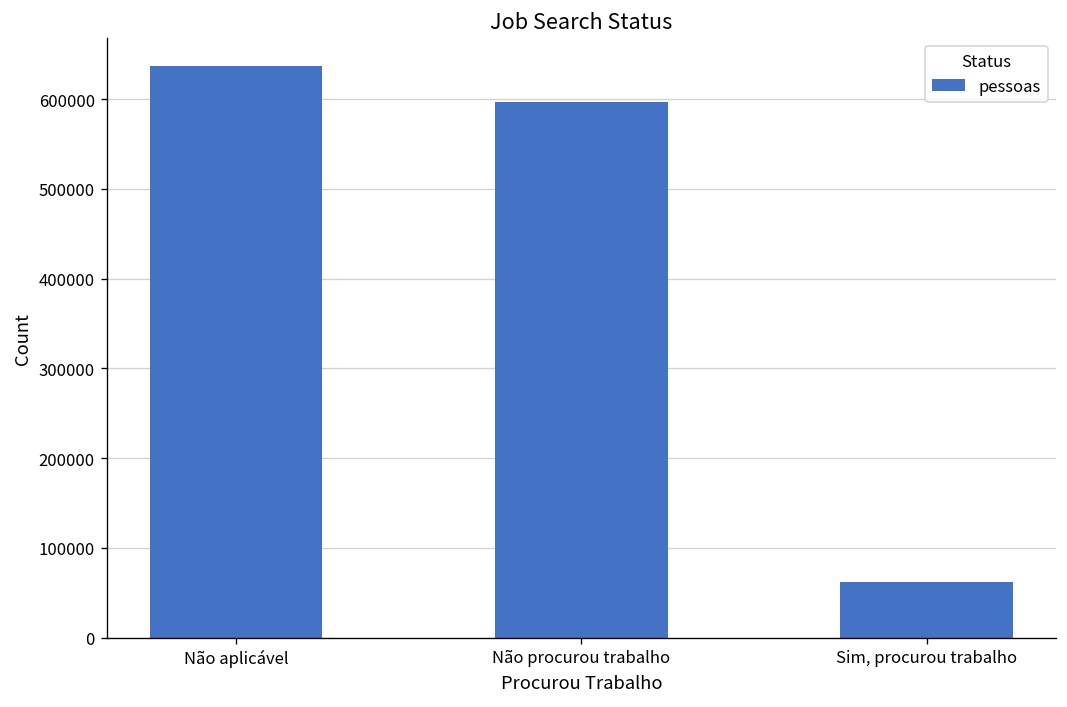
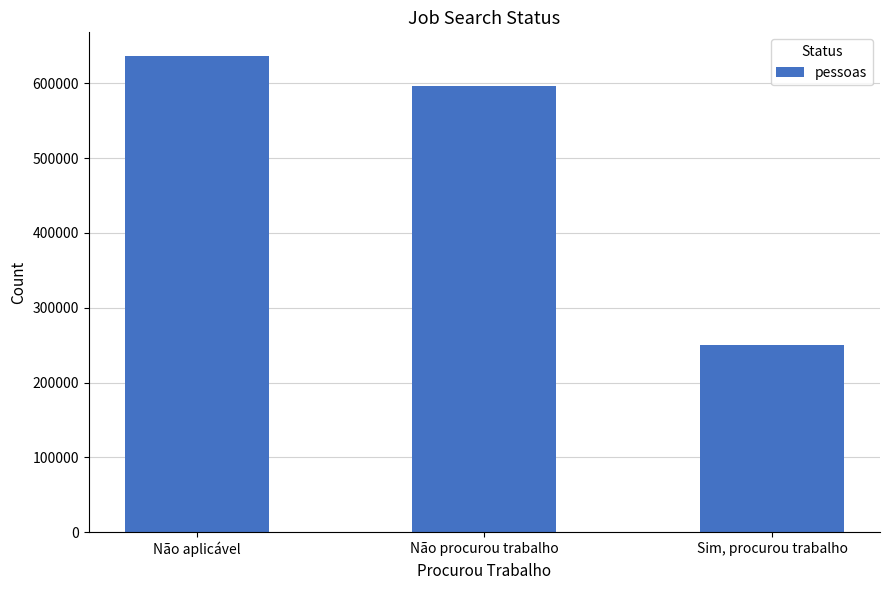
  {
    "Não aplicável": 640000,
    "Não procurou trabalho": 600000,
-   "Sim, procurou trabalho": 60000
+   "Sim, procurou trabalho": 250000
  }
